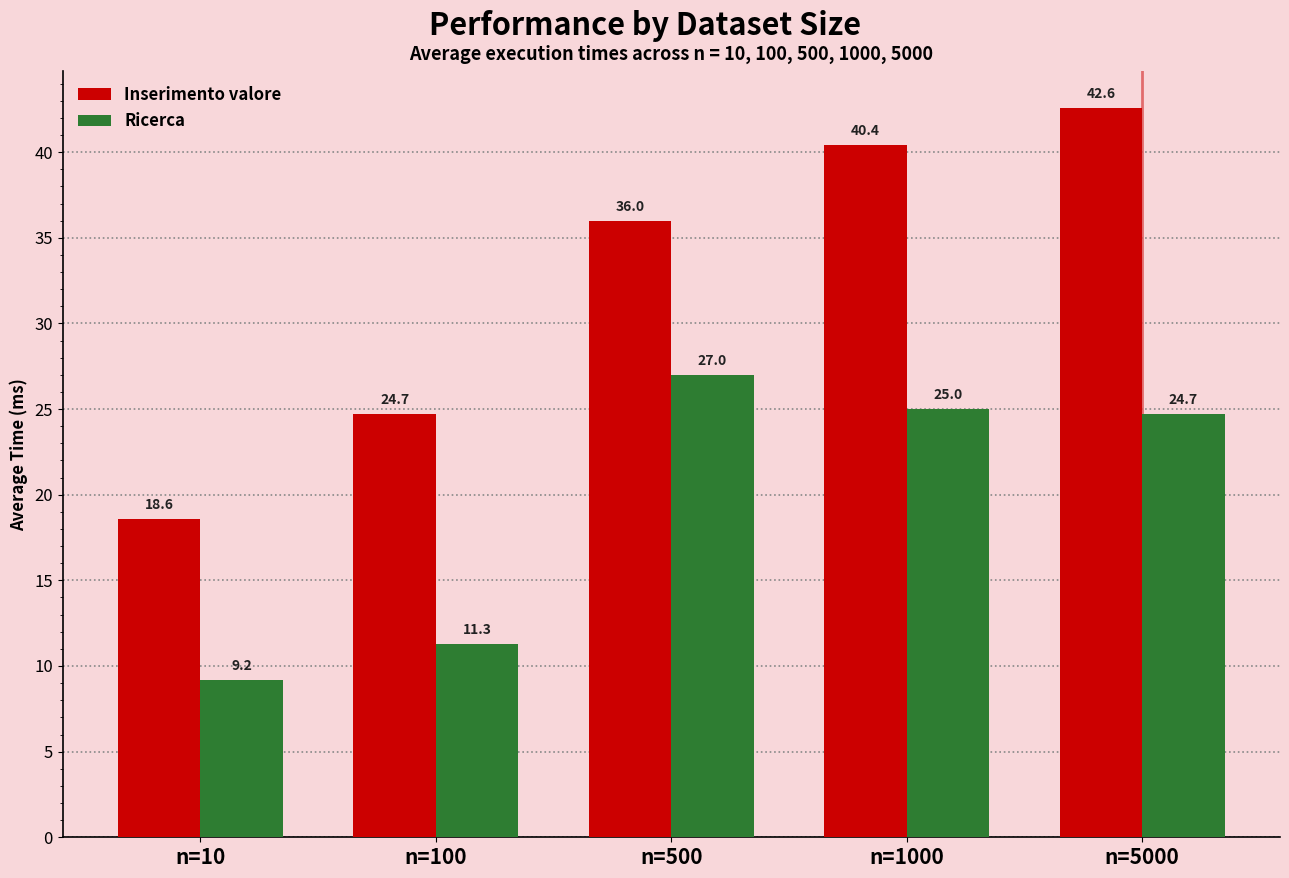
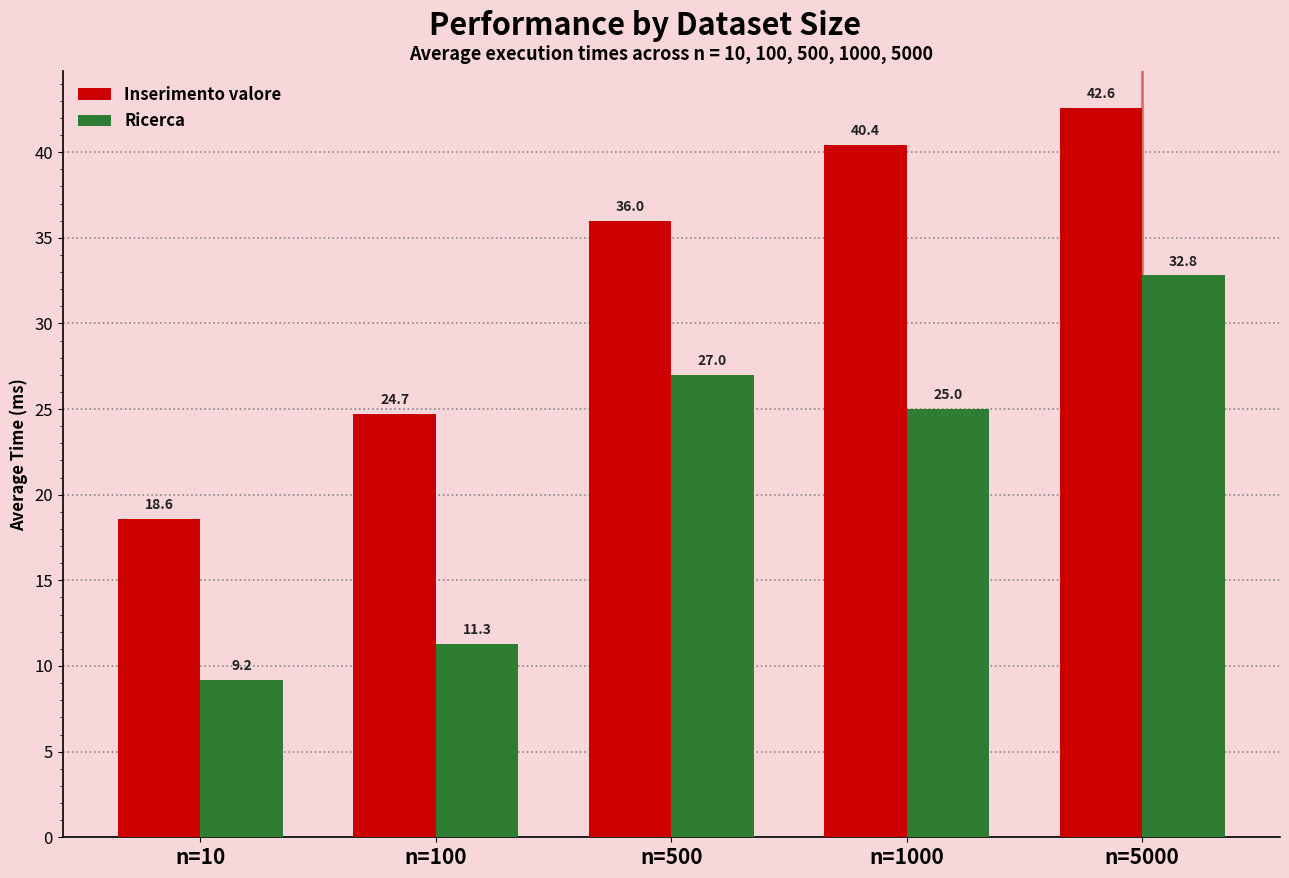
  {
    "Inserimento valore": {
      "n=10": 18.6,
      "n=100": 24.7,
      "n=500": 36.0,
      "n=1000": 40.4,
      "n=5000": 42.6
    },
    "Ricerca": {
      "n=10": 9.2,
      "n=100": 11.3,
      "n=500": 27.0,
      "n=1000": 25.0,
-     "n=5000": 24.7
+     "n=5000": 32.8
    }
  }
